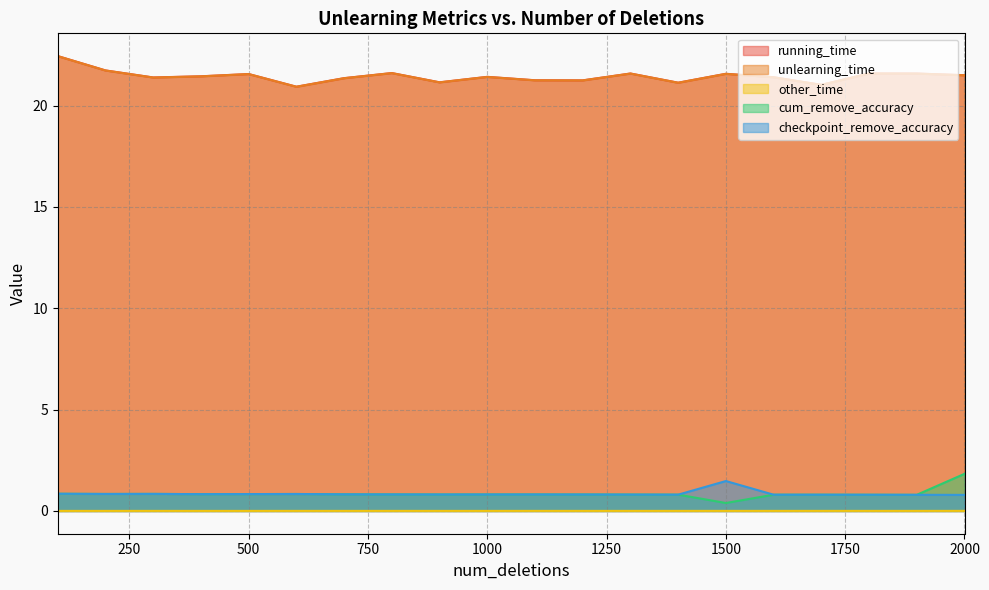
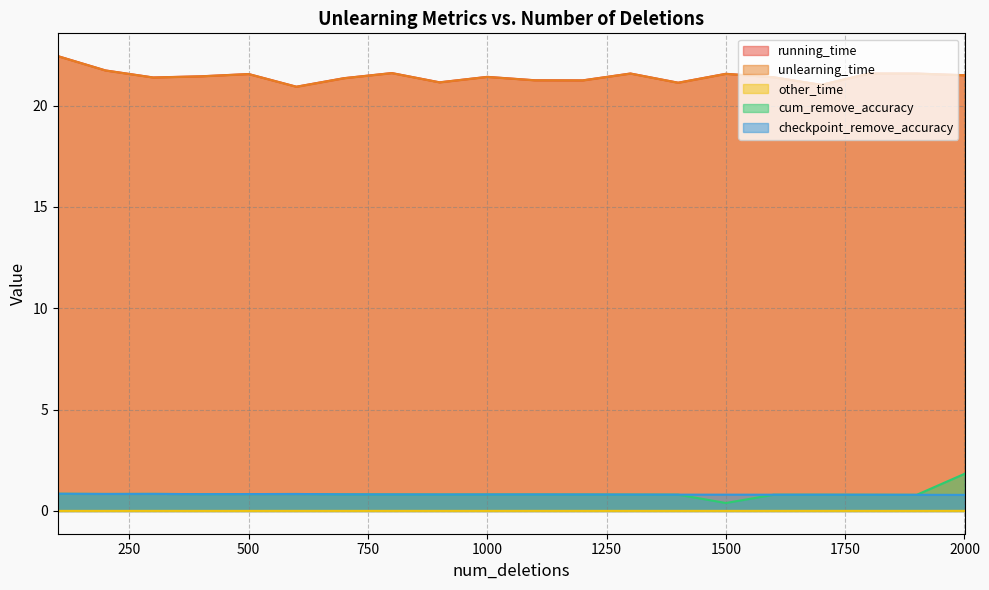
  {
    "cum_remove_accuracy": {
      "1500": 0.4,
      "2000": 1.8
    },
    "checkpoint_remove_accuracy": {
-     "1500": 1.5,
+     "1500": 0.8,
      "2000": 0.8
    }
  }
